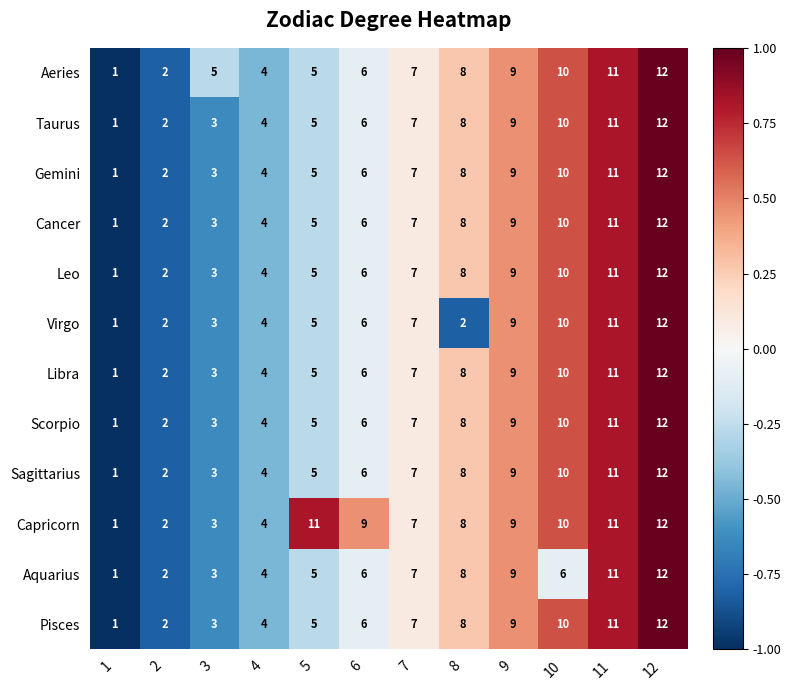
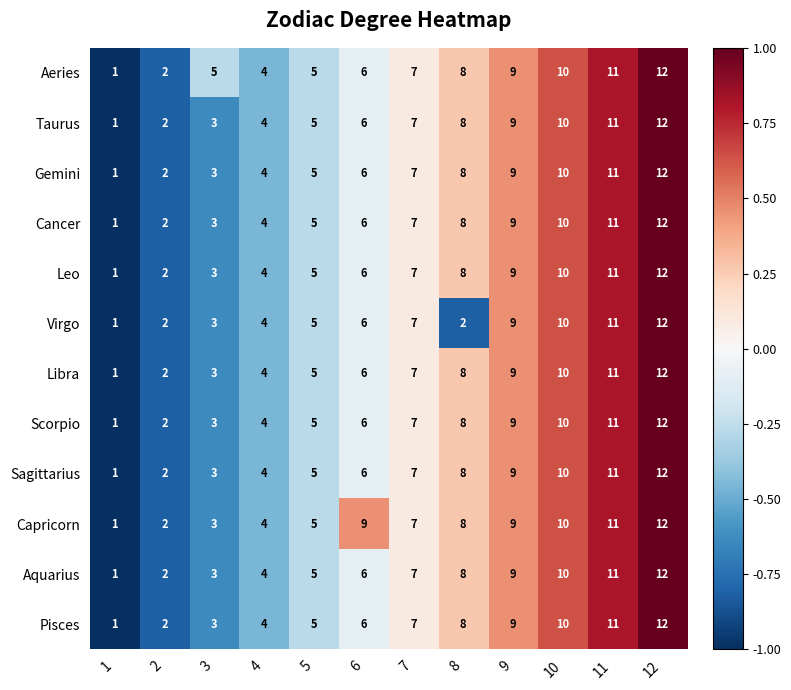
  {
    "Aeries": {
      "1": 1,
      "2": 2,
      "3": 5,
      "4": 4,
      "5": 5,
      "6": 6,
      "7": 7,
      "8": 8,
      "9": 9,
      "10": 10,
      "11": 11,
      "12": 12
    },
    "Taurus": {
      "1": 1,
      "2": 2,
      "3": 3,
      "4": 4,
      "5": 5,
      "6": 6,
      "7": 7,
      "8": 8,
      "9": 9,
      "10": 10,
      "11": 11,
      "12": 12
    },
    "Gemini": {
      "1": 1,
      "2": 2,
      "3": 3,
      "4": 4,
      "5": 5,
      "6": 6,
      "7": 7,
      "8": 8,
      "9": 9,
      "10": 10,
      "11": 11,
      "12": 12
    },
    "Cancer": {
      "1": 1,
      "2": 2,
      "3": 3,
      "4": 4,
      "5": 5,
      "6": 6,
      "7": 7,
      "8": 8,
      "9": 9,
      "10": 10,
      "11": 11,
      "12": 12
    },
    "Leo": {
      "1": 1,
      "2": 2,
      "3": 3,
      "4": 4,
      "5": 5,
      "6": 6,
      "7": 7,
      "8": 8,
      "9": 9,
      "10": 10,
      "11": 11,
      "12": 12
    },
    "Virgo": {
      "1": 1,
      "2": 2,
      "3": 3,
      "4": 4,
      "5": 5,
      "6": 6,
      "7": 7,
      "8": 2,
      "9": 9,
      "10": 10,
      "11": 11,
      "12": 12
    },
    "Libra": {
      "1": 1,
      "2": 2,
      "3": 3,
      "4": 4,
      "5": 5,
      "6": 6,
      "7": 7,
      "8": 8,
      "9": 9,
      "10": 10,
      "11": 11,
      "12": 12
    },
    "Scorpio": {
      "1": 1,
      "2": 2,
      "3": 3,
      "4": 4,
      "5": 5,
      "6": 6,
      "7": 7,
      "8": 8,
      "9": 9,
      "10": 10,
      "11": 11,
      "12": 12
    },
    "Sagittarius": {
      "1": 1,
      "2": 2,
      "3": 3,
      "4": 4,
      "5": 5,
      "6": 6,
      "7": 7,
      "8": 8,
      "9": 9,
      "10": 10,
      "11": 11,
      "12": 12
    },
    "Capricorn": {
      "1": 1,
      "2": 2,
      "3": 3,
      "4": 4,
-     "5": 11,
+     "5": 5,
      "6": 9,
      "7": 7,
      "8": 8,
      "9": 9,
      "10": 10,
      "11": 11,
      "12": 12
    },
    "Aquarius": {
      "1": 1,
      "2": 2,
      "3": 3,
      "4": 4,
      "5": 5,
      "6": 6,
      "7": 7,
      "8": 8,
      "9": 9,
-     "10": 6,
+     "10": 10,
      "11": 11,
      "12": 12
    },
    "Pisces": {
      "1": 1,
      "2": 2,
      "3": 3,
      "4": 4,
      "5": 5,
      "6": 6,
      "7": 7,
      "8": 8,
      "9": 9,
      "10": 10,
      "11": 11,
      "12": 12
    }
  }
